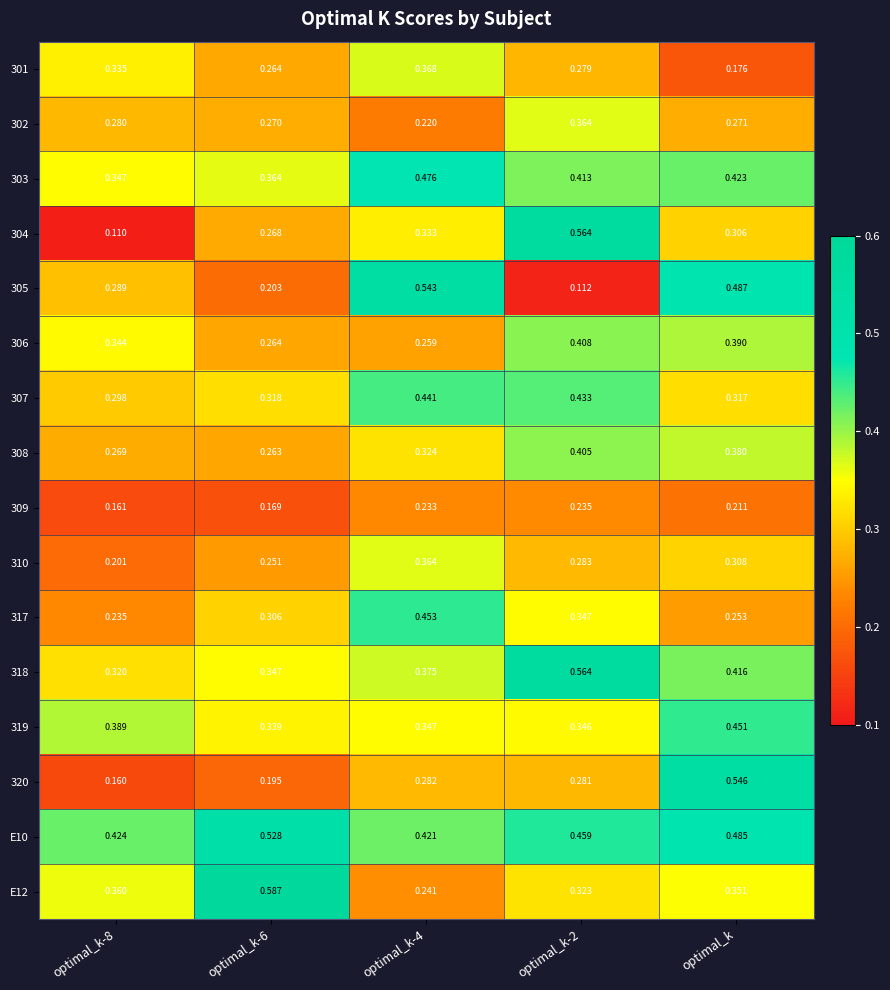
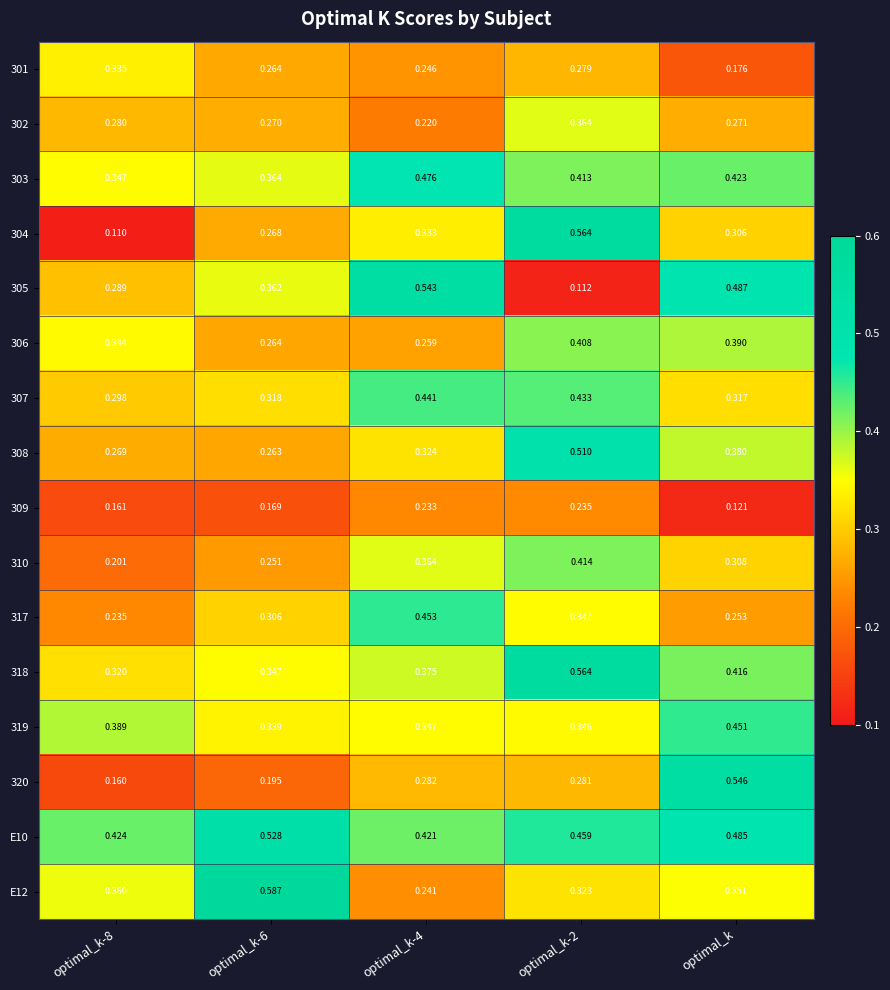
  {
    "301": {
      "optimal_k-8": 0.335,
      "optimal_k-6": 0.264,
-     "optimal_k-4": 0.368,
+     "optimal_k-4": 0.246,
      "optimal_k-2": 0.279,
      "optimal_k": 0.176
    },
    "302": {
      "optimal_k-8": 0.280,
      "optimal_k-6": 0.270,
      "optimal_k-4": 0.220,
      "optimal_k-2": 0.364,
      "optimal_k": 0.271
    },
    "303": {
      "optimal_k-8": 0.347,
      "optimal_k-6": 0.364,
      "optimal_k-4": 0.476,
      "optimal_k-2": 0.413,
      "optimal_k": 0.423
    },
    "304": {
      "optimal_k-8": 0.110,
      "optimal_k-6": 0.268,
      "optimal_k-4": 0.333,
      "optimal_k-2": 0.564,
      "optimal_k": 0.306
    },
    "305": {
      "optimal_k-8": 0.289,
-     "optimal_k-6": 0.203,
+     "optimal_k-6": 0.362,
      "optimal_k-4": 0.543,
      "optimal_k-2": 0.112,
      "optimal_k": 0.487
    },
    "306": {
      "optimal_k-8": 0.344,
      "optimal_k-6": 0.264,
      "optimal_k-4": 0.259,
      "optimal_k-2": 0.408,
      "optimal_k": 0.390
    },
    "307": {
      "optimal_k-8": 0.298,
      "optimal_k-6": 0.318,
      "optimal_k-4": 0.441,
      "optimal_k-2": 0.433,
      "optimal_k": 0.317
    },
    "308": {
      "optimal_k-8": 0.269,
      "optimal_k-6": 0.263,
      "optimal_k-4": 0.324,
-     "optimal_k-2": 0.405,
+     "optimal_k-2": 0.510,
      "optimal_k": 0.380
    },
    "309": {
      "optimal_k-8": 0.161,
      "optimal_k-6": 0.169,
      "optimal_k-4": 0.233,
      "optimal_k-2": 0.235,
-     "optimal_k": 0.211
+     "optimal_k": 0.121
    },
    "310": {
      "optimal_k-8": 0.201,
      "optimal_k-6": 0.251,
      "optimal_k-4": 0.364,
-     "optimal_k-2": 0.283,
+     "optimal_k-2": 0.414,
      "optimal_k": 0.308
    },
    "317": {
      "optimal_k-8": 0.235,
      "optimal_k-6": 0.306,
      "optimal_k-4": 0.453,
      "optimal_k-2": 0.347,
      "optimal_k": 0.253
    },
    "318": {
      "optimal_k-8": 0.320,
      "optimal_k-6": 0.347,
      "optimal_k-4": 0.375,
      "optimal_k-2": 0.564,
      "optimal_k": 0.416
    },
    "319": {
      "optimal_k-8": 0.389,
      "optimal_k-6": 0.339,
      "optimal_k-4": 0.347,
      "optimal_k-2": 0.346,
      "optimal_k": 0.451
    },
    "320": {
      "optimal_k-8": 0.160,
      "optimal_k-6": 0.195,
      "optimal_k-4": 0.282,
      "optimal_k-2": 0.281,
      "optimal_k": 0.546
    },
    "E10": {
      "optimal_k-8": 0.424,
      "optimal_k-6": 0.528,
      "optimal_k-4": 0.421,
      "optimal_k-2": 0.459,
      "optimal_k": 0.485
    },
    "E12": {
      "optimal_k-8": 0.360,
      "optimal_k-6": 0.587,
      "optimal_k-4": 0.241,
      "optimal_k-2": 0.323,
      "optimal_k": 0.351
    }
  }
